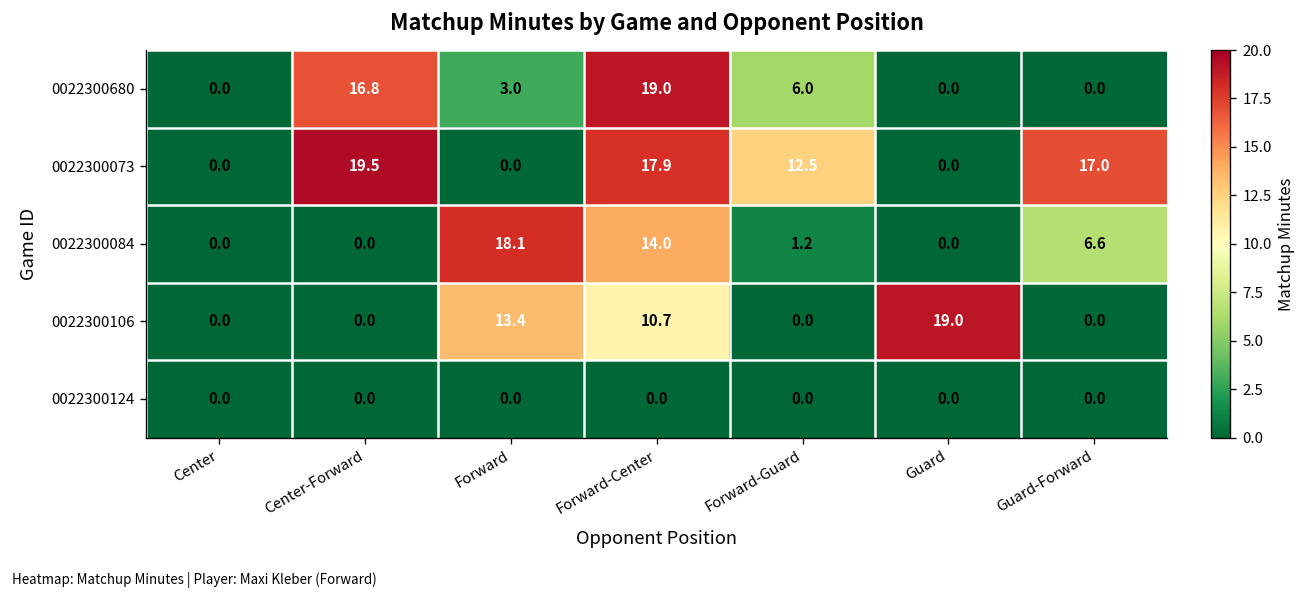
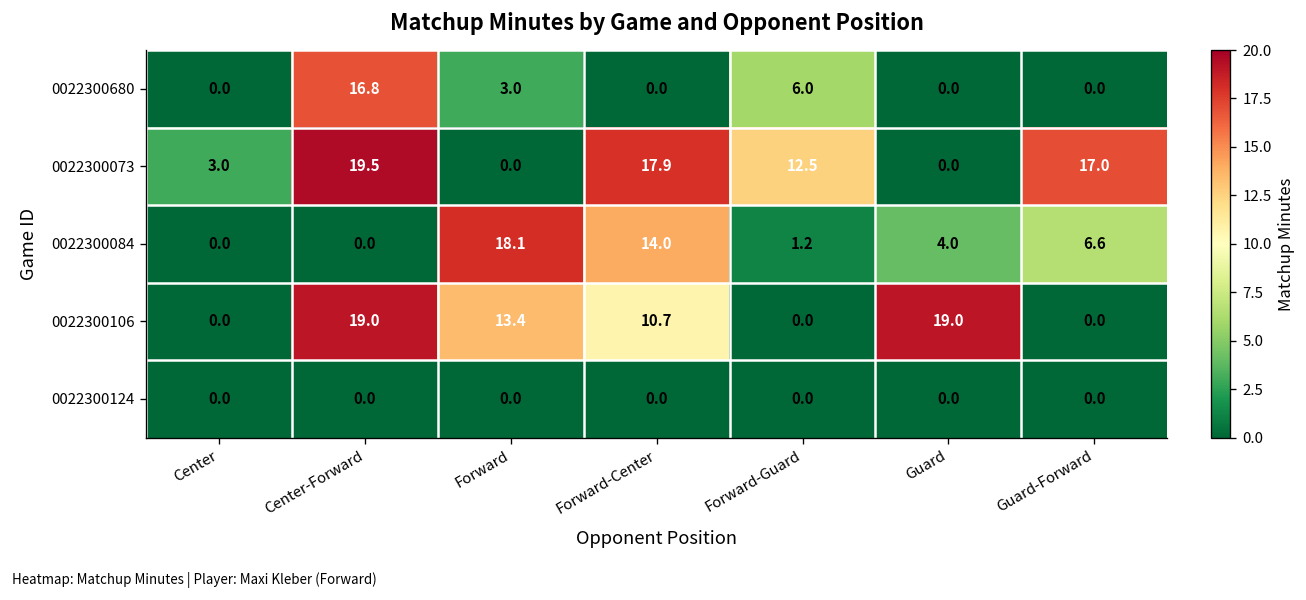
  {
    "0022300680": {
      "Center": 0.0,
      "Center-Forward": 16.8,
      "Forward": 3.0,
-     "Forward-Center": 19.0,
+     "Forward-Center": 0.0,
      "Forward-Guard": 6.0,
      "Guard": 0.0,
      "Guard-Forward": 0.0
    },
    "0022300073": {
-     "Center": 0.0,
+     "Center": 3.0,
      "Center-Forward": 19.5,
      "Forward": 0.0,
      "Forward-Center": 17.9,
      "Forward-Guard": 12.5,
      "Guard": 0.0,
      "Guard-Forward": 17.0
    },
    "0022300084": {
      "Center": 0.0,
      "Center-Forward": 0.0,
      "Forward": 18.1,
      "Forward-Center": 14.0,
      "Forward-Guard": 1.2,
-     "Guard": 0.0,
+     "Guard": 4.0,
      "Guard-Forward": 6.6
    },
    "0022300106": {
      "Center": 0.0,
-     "Center-Forward": 0.0,
+     "Center-Forward": 19.0,
      "Forward": 13.4,
      "Forward-Center": 10.7,
      "Forward-Guard": 0.0,
      "Guard": 19.0,
      "Guard-Forward": 0.0
    },
    "0022300124": {
      "Center": 0.0,
      "Center-Forward": 0.0,
      "Forward": 0.0,
      "Forward-Center": 0.0,
      "Forward-Guard": 0.0,
      "Guard": 0.0,
      "Guard-Forward": 0.0
    }
  }
